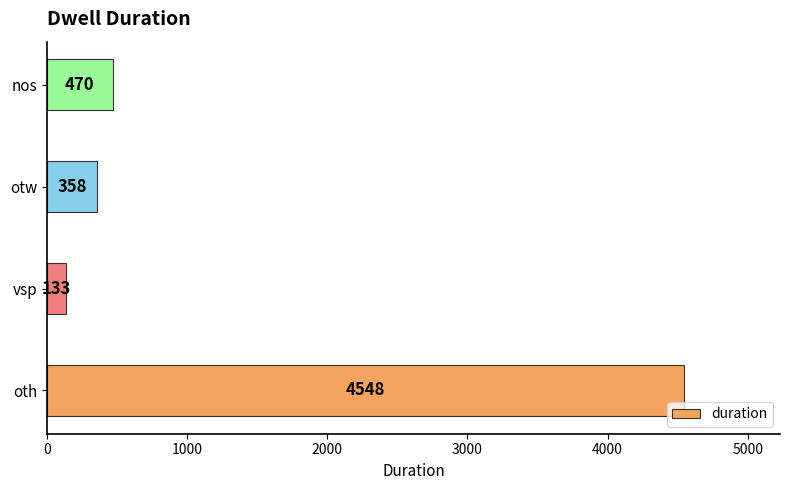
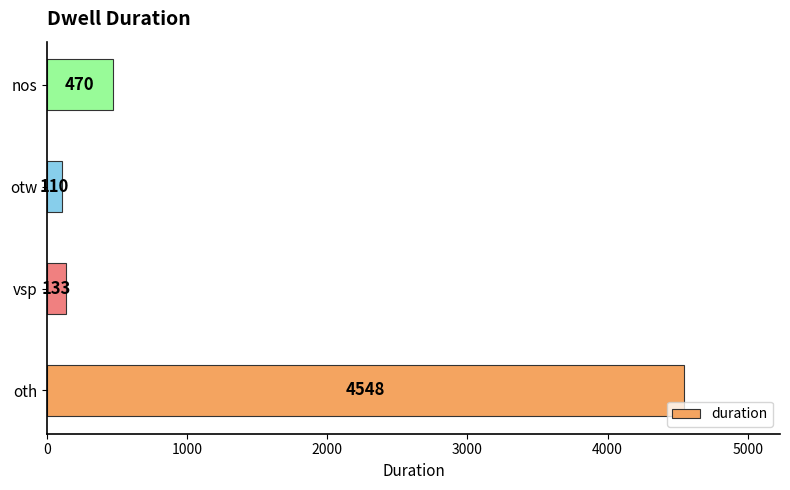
  {
    "nos": 470,
-   "otw": 358,
+   "otw": 110,
    "vsp": 133,
    "oth": 4548
  }
